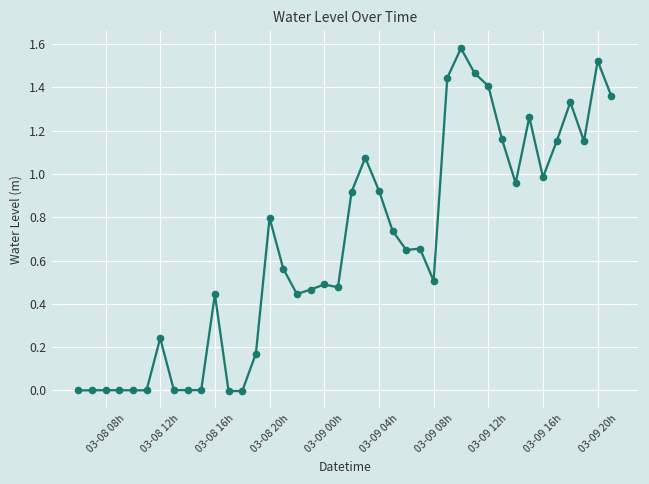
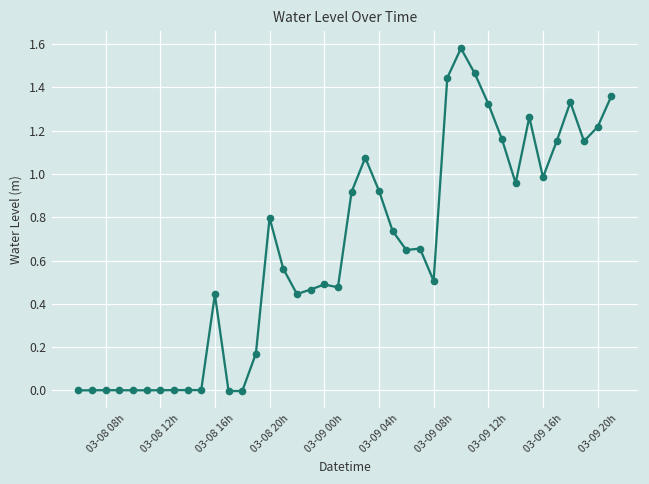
  {
    "03-08 08h": 0.00,
-   "03-08 12h": 0.24,
+   "03-08 12h": 0.00,
    "03-08 16h": 0.44,
    "03-08 20h": 0.80,
    "03-09 00h": 0.49,
    "03-09 04h": 0.92,
    "03-09 08h": 0.51,
-   "03-09 12h": 1.41,
+   "03-09 12h": 1.32,
    "03-09 16h": 0.98,
-   "03-09 20h": 1.52
+   "03-09 20h": 1.22
  }
